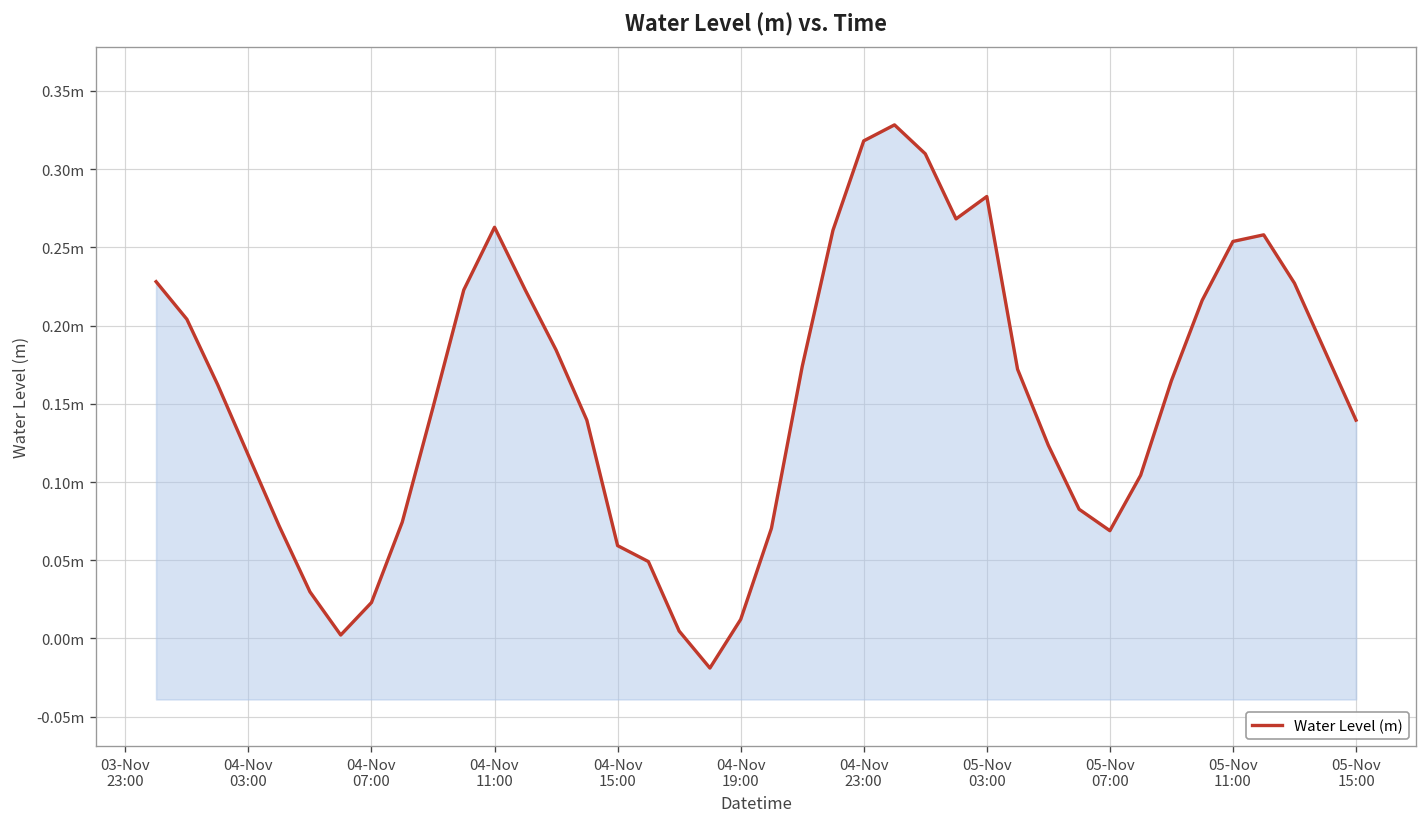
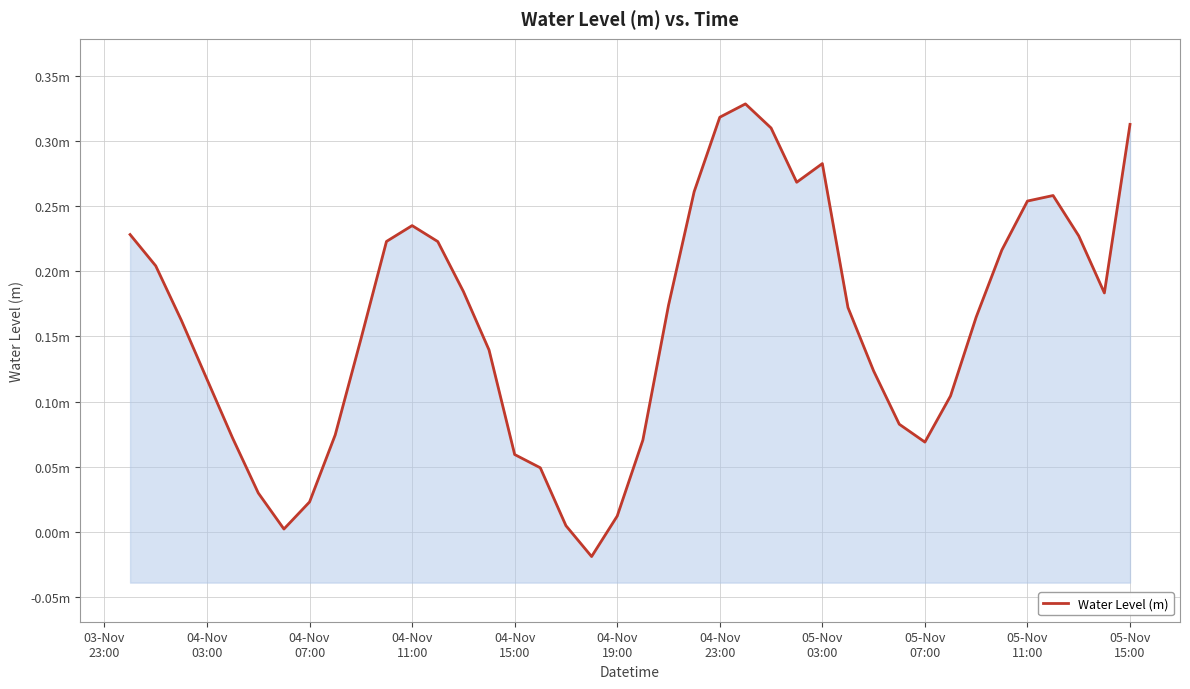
  {
    "04-Nov 03:00": "0.117m",
    "04-Nov 07:00": "0.023m",
-   "04-Nov 11:00": "0.263m",
+   "04-Nov 11:00": "0.235m",
    "04-Nov 15:00": "0.059m",
    "04-Nov 19:00": "0.012m",
    "04-Nov 23:00": "0.318m",
    "05-Nov 03:00": "0.283m",
    "05-Nov 07:00": "0.069m",
    "05-Nov 11:00": "0.254m",
-   "05-Nov 15:00": "0.140m"
+   "05-Nov 15:00": "0.313m"
  }
